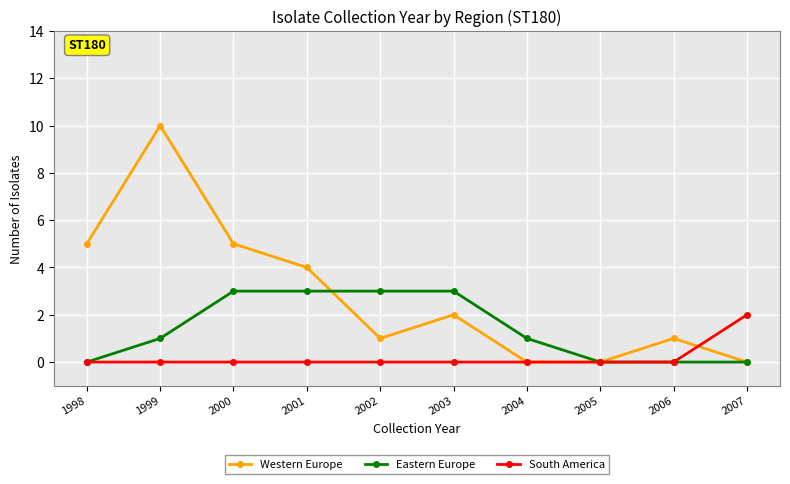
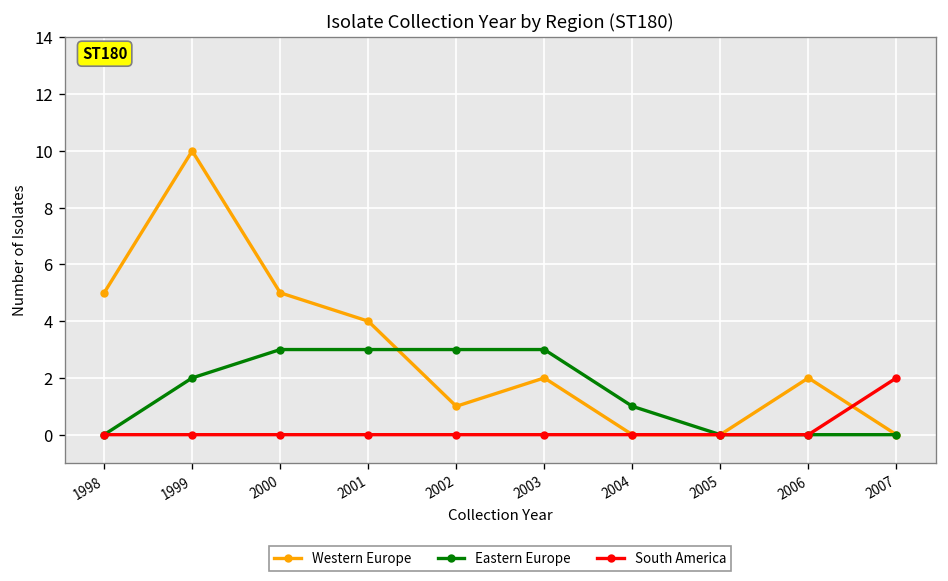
  {
    "Western Europe": {
      "1998": 5,
      "1999": 10,
      "2000": 5,
      "2001": 4,
      "2002": 1,
      "2003": 2,
-     "2006": 1
+     "2006": 2
    },
    "Eastern Europe": {
-     "1999": 1,
+     "1999": 2,
      "2000": 3,
      "2001": 3,
      "2002": 3,
      "2003": 3,
      "2004": 1
    },
    "South America": {
      "1999": 0,
      "2000": 0,
      "2001": 0,
      "2002": 0,
      "2003": 0,
      "2007": 2
    }
  }
